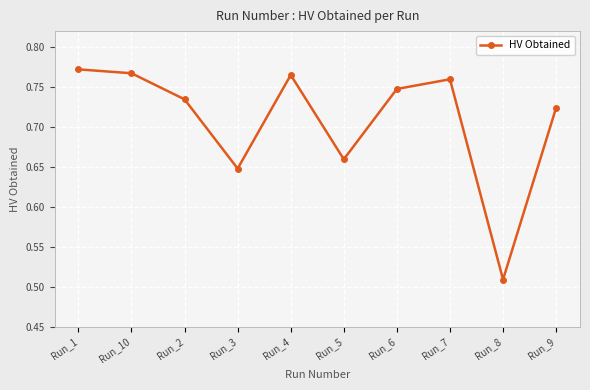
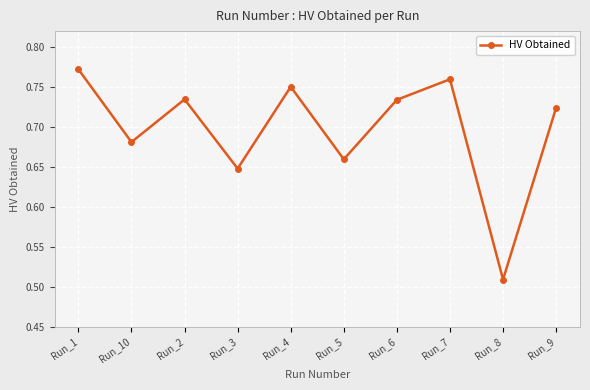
  {
    "Run_1": 0.77,
-   "Run_10": 0.77,
+   "Run_10": 0.68,
    "Run_2": 0.73,
    "Run_3": 0.65,
-   "Run_4": 0.77,
+   "Run_4": 0.75,
    "Run_5": 0.66,
-   "Run_6": 0.75,
+   "Run_6": 0.73,
    "Run_7": 0.76,
    "Run_8": 0.51,
    "Run_9": 0.72
  }
